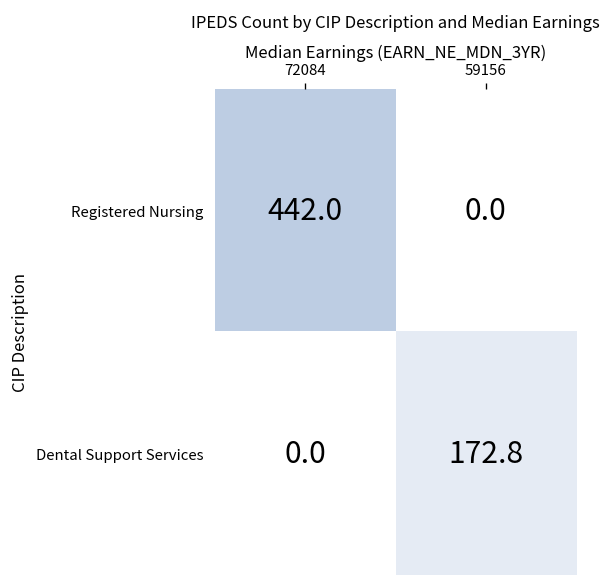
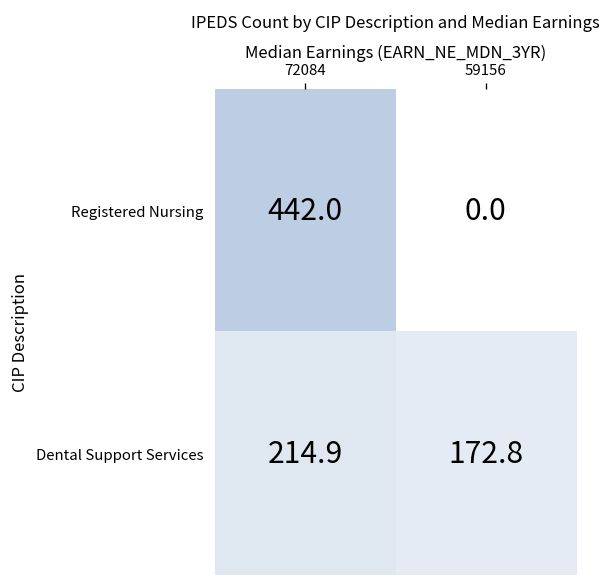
  {
    "Registered Nursing": {
      "72084": 442.0,
      "59156": 0.0
    },
    "Dental Support Services": {
-     "72084": 0.0,
+     "72084": 214.9,
      "59156": 172.8
    }
  }
